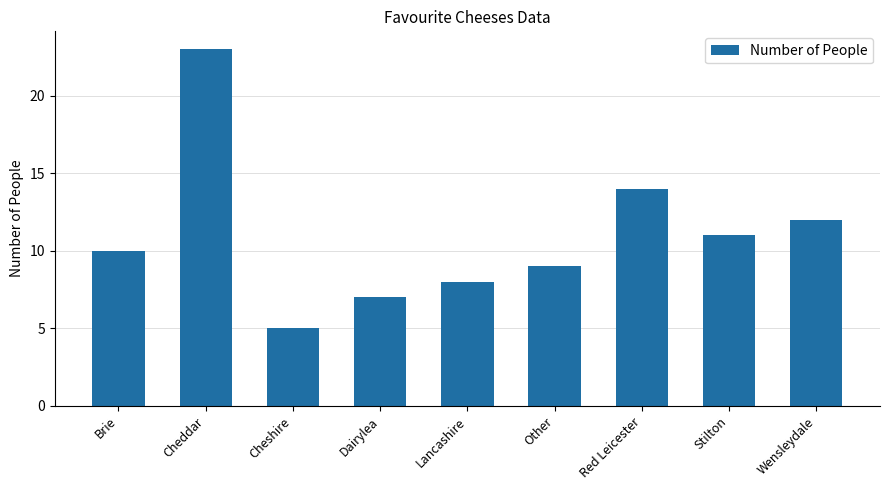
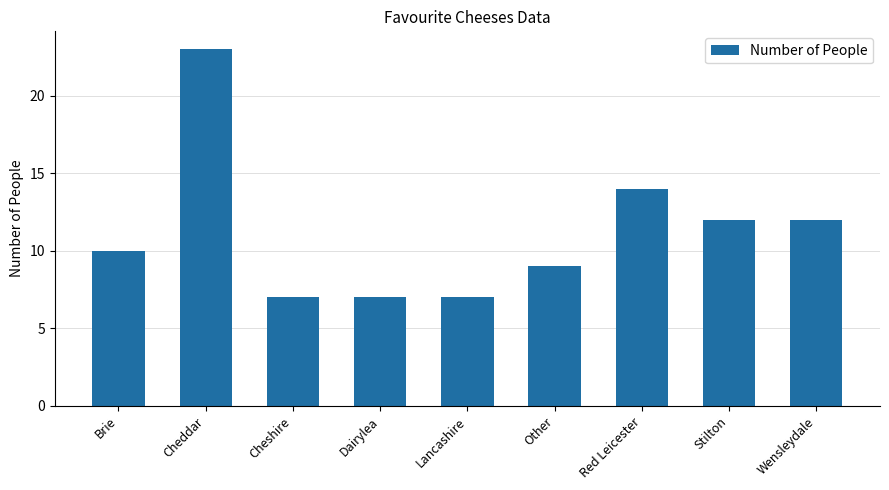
  {
    "Brie": 10,
    "Cheddar": 23,
-   "Cheshire": 5,
+   "Cheshire": 7,
    "Dairylea": 7,
-   "Lancashire": 8,
+   "Lancashire": 7,
    "Other": 9,
    "Red Leicester": 14,
-   "Stilton": 11,
+   "Stilton": 12,
    "Wensleydale": 12
  }
